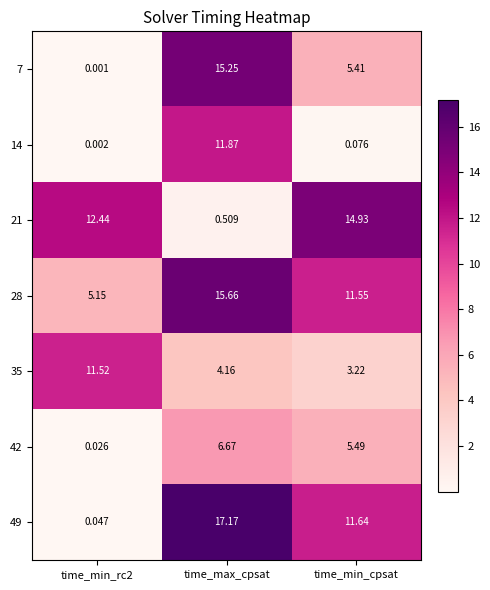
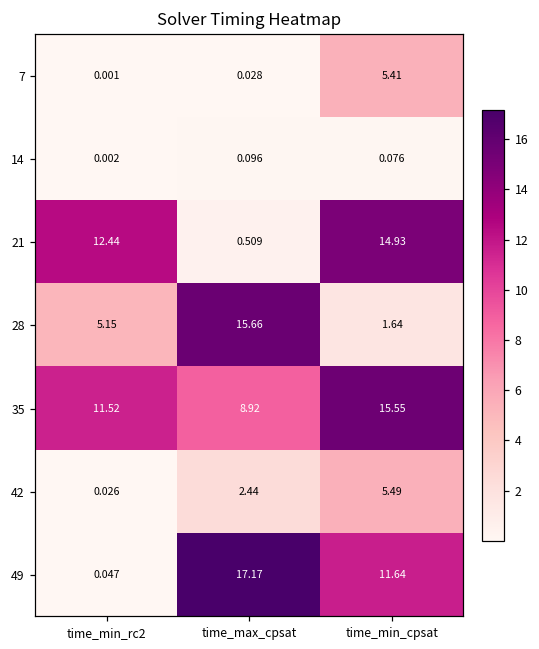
  {
    "7": {
      "time_min_rc2": 0.001,
-     "time_max_cpsat": 15.25,
+     "time_max_cpsat": 0.028,
      "time_min_cpsat": 5.41
    },
    "14": {
      "time_min_rc2": 0.002,
-     "time_max_cpsat": 11.87,
+     "time_max_cpsat": 0.096,
      "time_min_cpsat": 0.076
    },
    "21": {
      "time_min_rc2": 12.44,
      "time_max_cpsat": 0.509,
      "time_min_cpsat": 14.93
    },
    "28": {
      "time_min_rc2": 5.15,
      "time_max_cpsat": 15.66,
-     "time_min_cpsat": 11.55
+     "time_min_cpsat": 1.64
    },
    "35": {
      "time_min_rc2": 11.52,
-     "time_max_cpsat": 4.16,
-     "time_min_cpsat": 3.22
+     "time_max_cpsat": 8.92,
+     "time_min_cpsat": 15.55
    },
    "42": {
      "time_min_rc2": 0.026,
-     "time_max_cpsat": 6.67,
+     "time_max_cpsat": 2.44,
      "time_min_cpsat": 5.49
    },
    "49": {
      "time_min_rc2": 0.047,
      "time_max_cpsat": 17.17,
      "time_min_cpsat": 11.64
    }
  }
